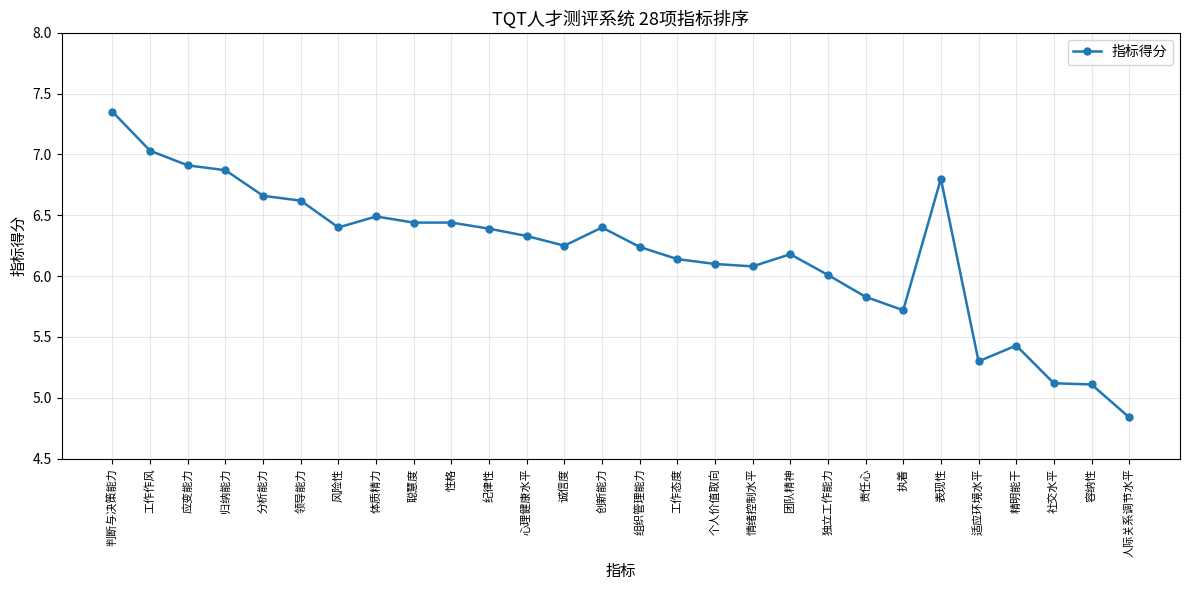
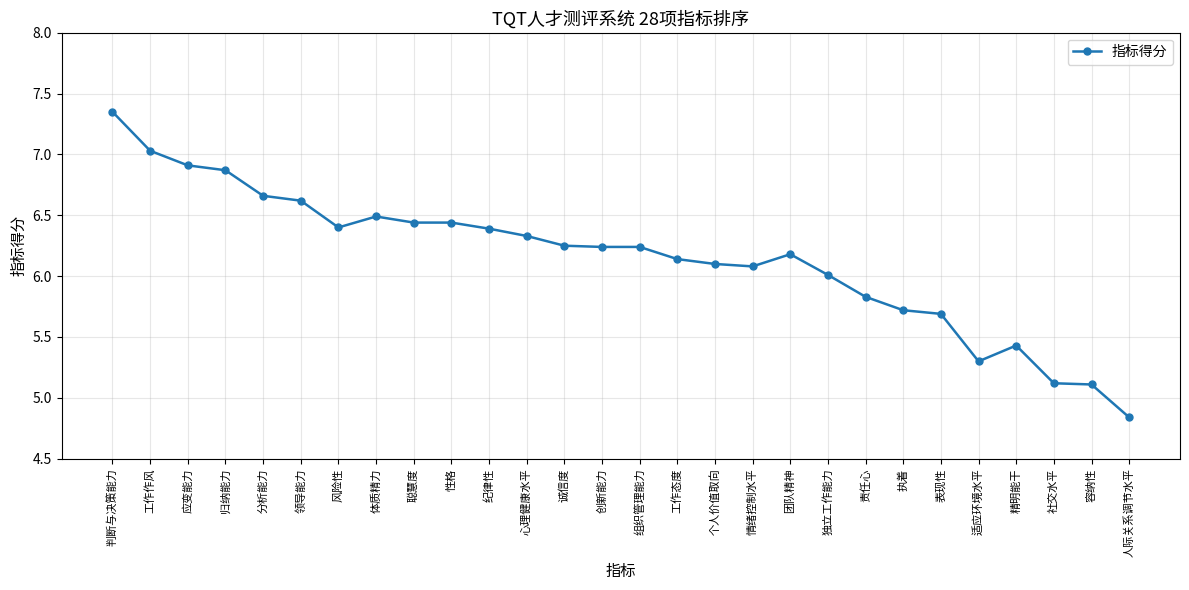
  {
    "判断与决策能力": 7.35,
    "工作作风": 7.03,
    "应变能力": 6.91,
    "归纳能力": 6.87,
    "分析能力": 6.66,
    "领导能力": 6.62,
    "风险性": 6.40,
    "体质精力": 6.49,
    "聪慧度": 6.44,
    "性格": 6.44,
    "纪律性": 6.39,
    "心理健康水平": 6.33,
    "诚信度": 6.25,
-   "创新能力": 6.40,
+   "创新能力": 6.24,
    "组织管理能力": 6.24,
    "工作态度": 6.14,
    "个人价值取向": 6.10,
    "情绪控制水平": 6.08,
    "团队精神": 6.18,
    "独立工作能力": 6.01,
    "责任心": 5.83,
    "执着": 5.72,
-   "表现性": 6.80,
+   "表现性": 5.69,
    "适应环境水平": 5.30,
    "精明能干": 5.43,
    "社交水平": 5.12,
    "容纳性": 5.11,
    "人际关系调节水平": 4.84
  }
